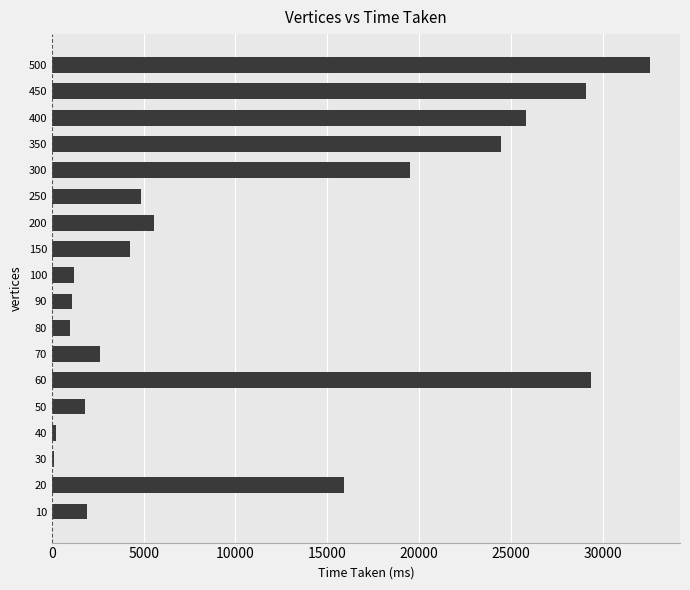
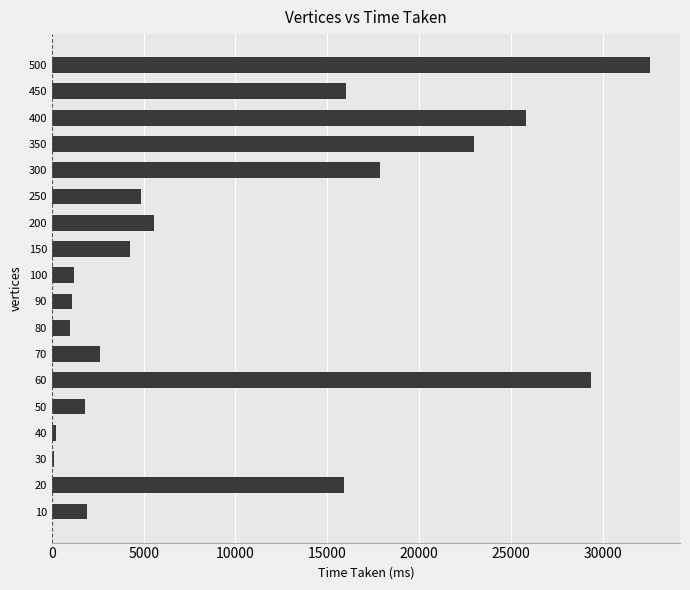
  {
    "500": 32600,
-   "450": 29100,
+   "450": 16000,
    "400": 25800,
-   "350": 24500,
-   "300": 19500,
+   "350": 23000,
+   "300": 17900,
    "250": 4900,
    "200": 5600,
    "150": 4300,
    "100": 1200,
    "90": 1100,
    "80": 1000,
    "70": 2600,
    "60": 29400,
    "50": 1800,
    "40": 200,
    "20": 15900,
    "10": 1900
  }
